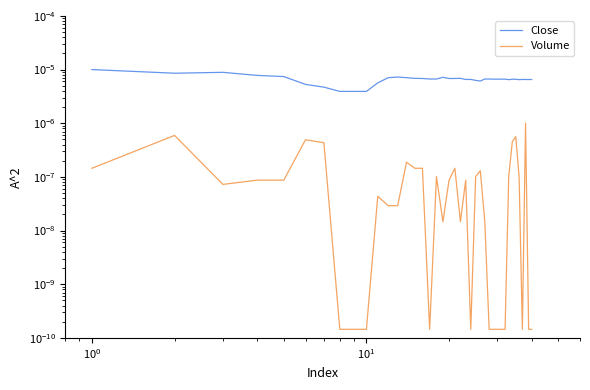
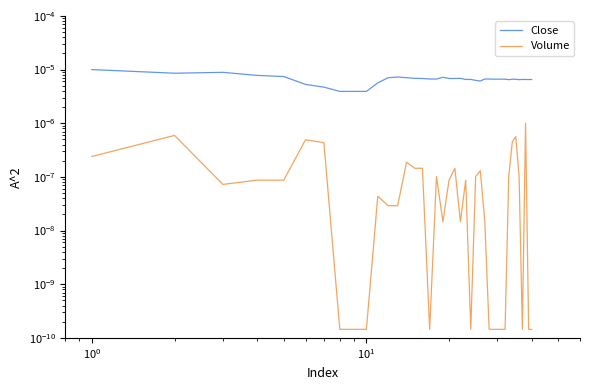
  {
    "Close": {
      "10^0": 0.000010,
      "10^1": 0.000004
    },
    "Volume": {
-     "10^0": 0.00000014,
+     "10^0": 0.0000002,
      "10^1": 0.00000000014
    }
  }
